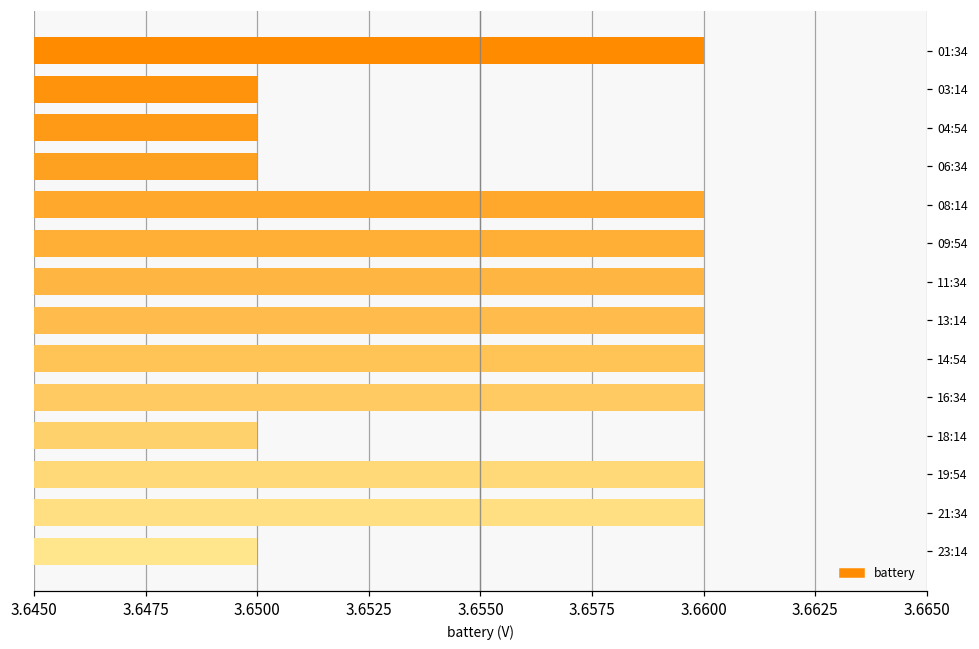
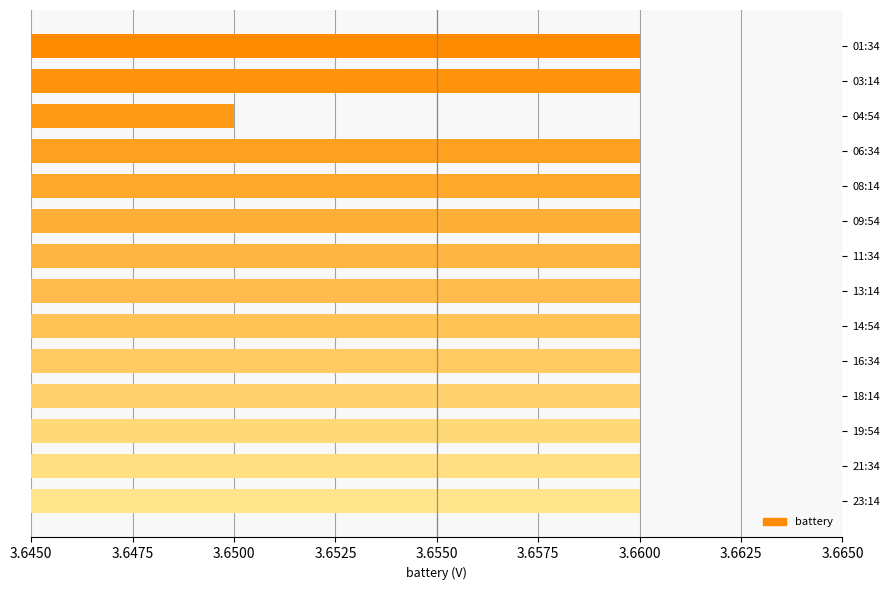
  {
    "01:34": 3.66,
-   "03:14": 3.65,
+   "03:14": 3.66,
    "04:54": 3.65,
-   "06:34": 3.65,
+   "06:34": 3.66,
    "08:14": 3.66,
    "09:54": 3.66,
    "11:34": 3.66,
    "13:14": 3.66,
    "14:54": 3.66,
    "16:34": 3.66,
-   "18:14": 3.65,
+   "18:14": 3.66,
    "19:54": 3.66,
    "21:34": 3.66,
-   "23:14": 3.65
+   "23:14": 3.66
  }
